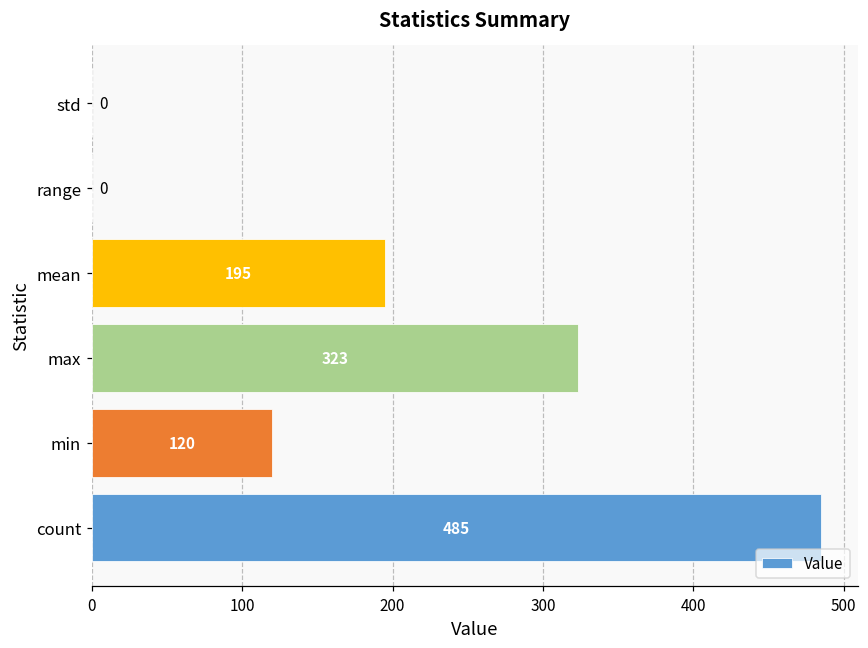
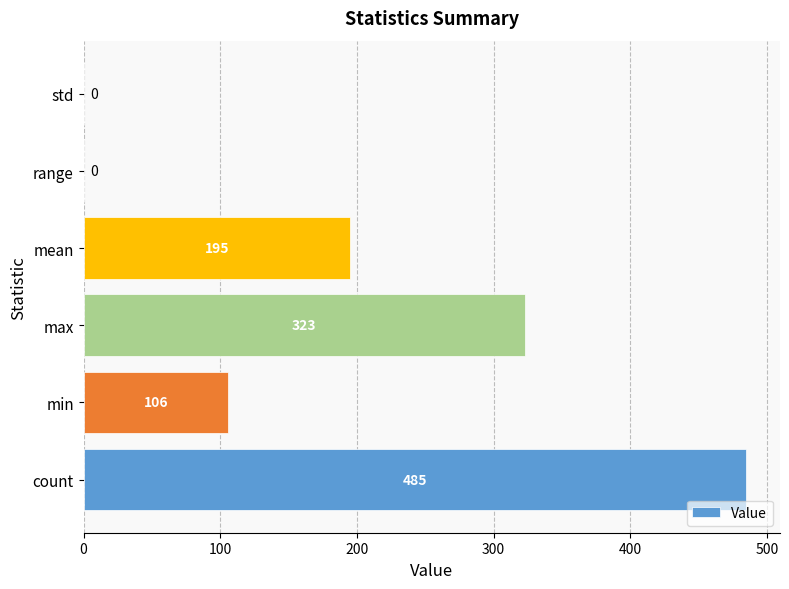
  {
    "std": 0,
    "range": 0,
    "mean": 195,
    "max": 323,
-   "min": 120,
+   "min": 106,
    "count": 485
  }
